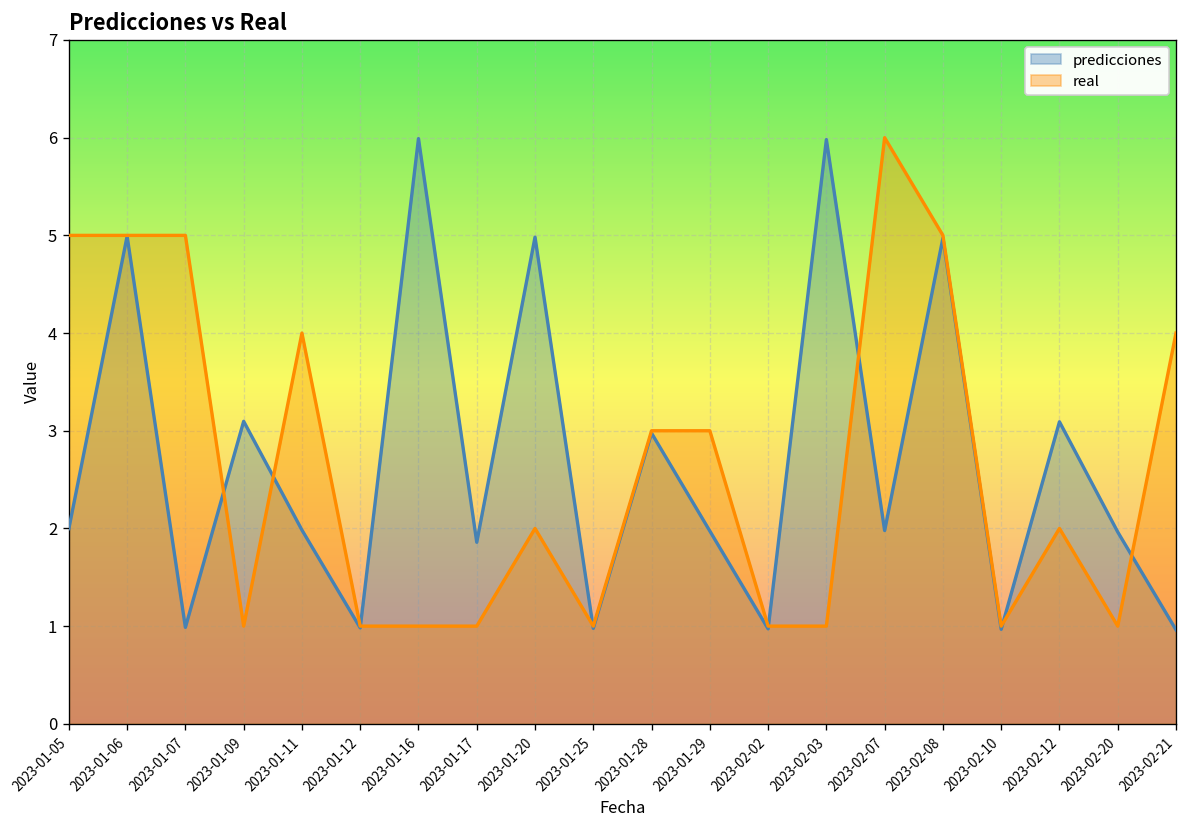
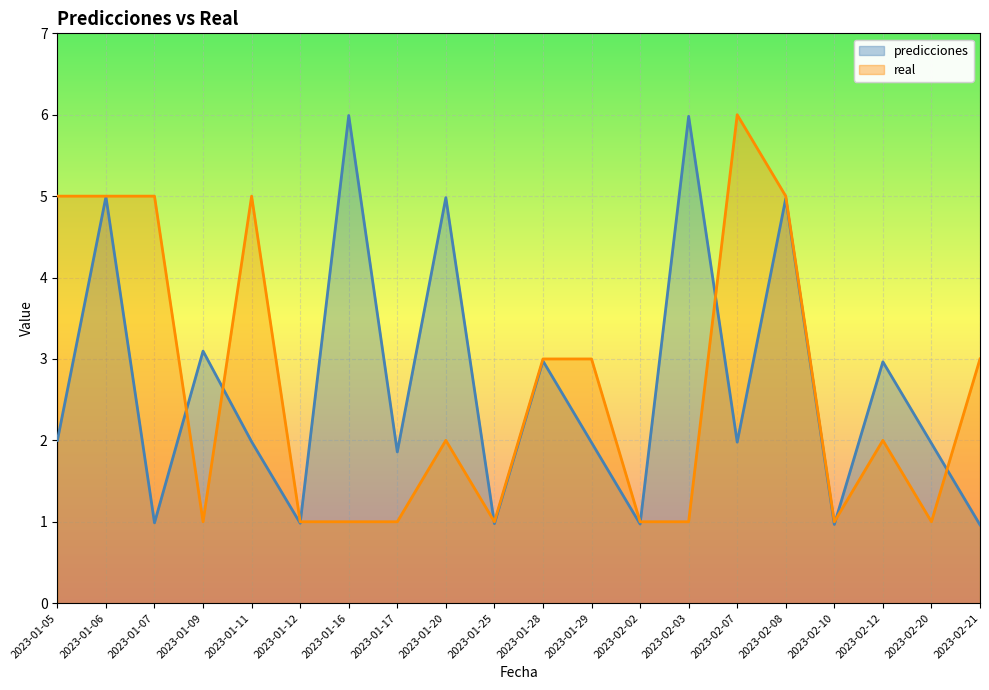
  {
    "predicciones": {
      "2023-01-05": 2.0,
      "2023-01-07": 1.0,
      "2023-01-09": 3.1,
      "2023-01-11": 2.0,
      "2023-01-16": 6.0,
      "2023-01-17": 1.9,
      "2023-01-20": 5.0,
      "2023-01-29": 2.0,
      "2023-02-03": 6.0,
      "2023-02-07": 2.0,
      "2023-02-10": 1.0,
-     "2023-02-12": 3.1,
+     "2023-02-12": 3.0,
      "2023-02-20": 2.0,
      "2023-02-21": 1.0
    },
    "real": {
      "2023-01-05": 5,
      "2023-01-07": 5,
      "2023-01-09": 1,
-     "2023-01-11": 4,
+     "2023-01-11": 5,
      "2023-01-16": 1,
      "2023-01-17": 1,
      "2023-01-20": 2,
      "2023-01-29": 3,
      "2023-02-03": 1,
      "2023-02-07": 6,
      "2023-02-10": 1,
      "2023-02-12": 2,
      "2023-02-20": 1,
-     "2023-02-21": 4
+     "2023-02-21": 3
    }
  }
